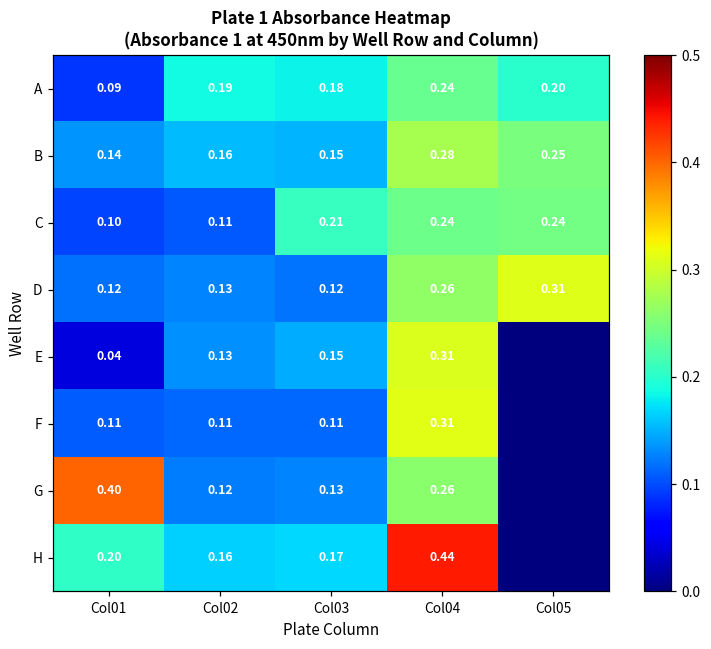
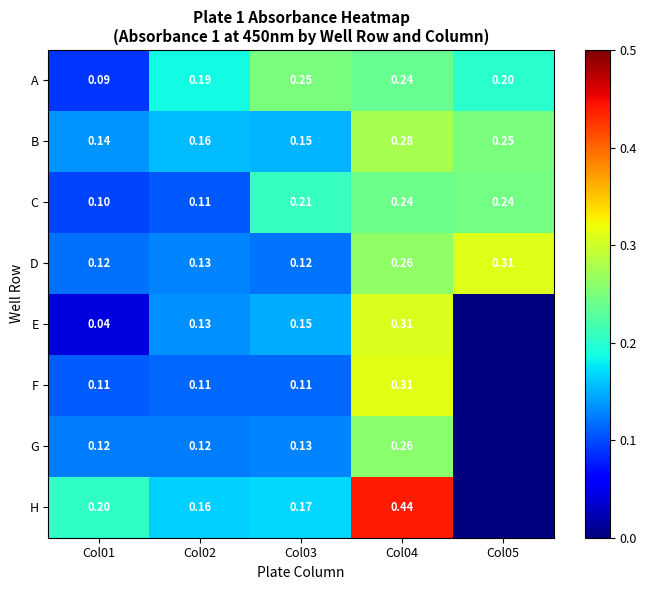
  {
    "A": {
      "Col01": 0.09,
      "Col02": 0.19,
-     "Col03": 0.18,
+     "Col03": 0.25,
      "Col04": 0.24,
      "Col05": 0.20
    },
    "B": {
      "Col01": 0.14,
      "Col02": 0.16,
      "Col03": 0.15,
      "Col04": 0.28,
      "Col05": 0.25
    },
    "C": {
      "Col01": 0.10,
      "Col02": 0.11,
      "Col03": 0.21,
      "Col04": 0.24,
      "Col05": 0.24
    },
    "D": {
      "Col01": 0.12,
      "Col02": 0.13,
      "Col03": 0.12,
      "Col04": 0.26,
      "Col05": 0.31
    },
    "E": {
      "Col01": 0.04,
      "Col02": 0.13,
      "Col03": 0.15,
      "Col04": 0.31
    },
    "F": {
      "Col01": 0.11,
      "Col02": 0.11,
      "Col03": 0.11,
      "Col04": 0.31
    },
    "G": {
-     "Col01": 0.40,
+     "Col01": 0.12,
      "Col02": 0.12,
      "Col03": 0.13,
      "Col04": 0.26
    },
    "H": {
      "Col01": 0.20,
      "Col02": 0.16,
      "Col03": 0.17,
      "Col04": 0.44
    }
  }
